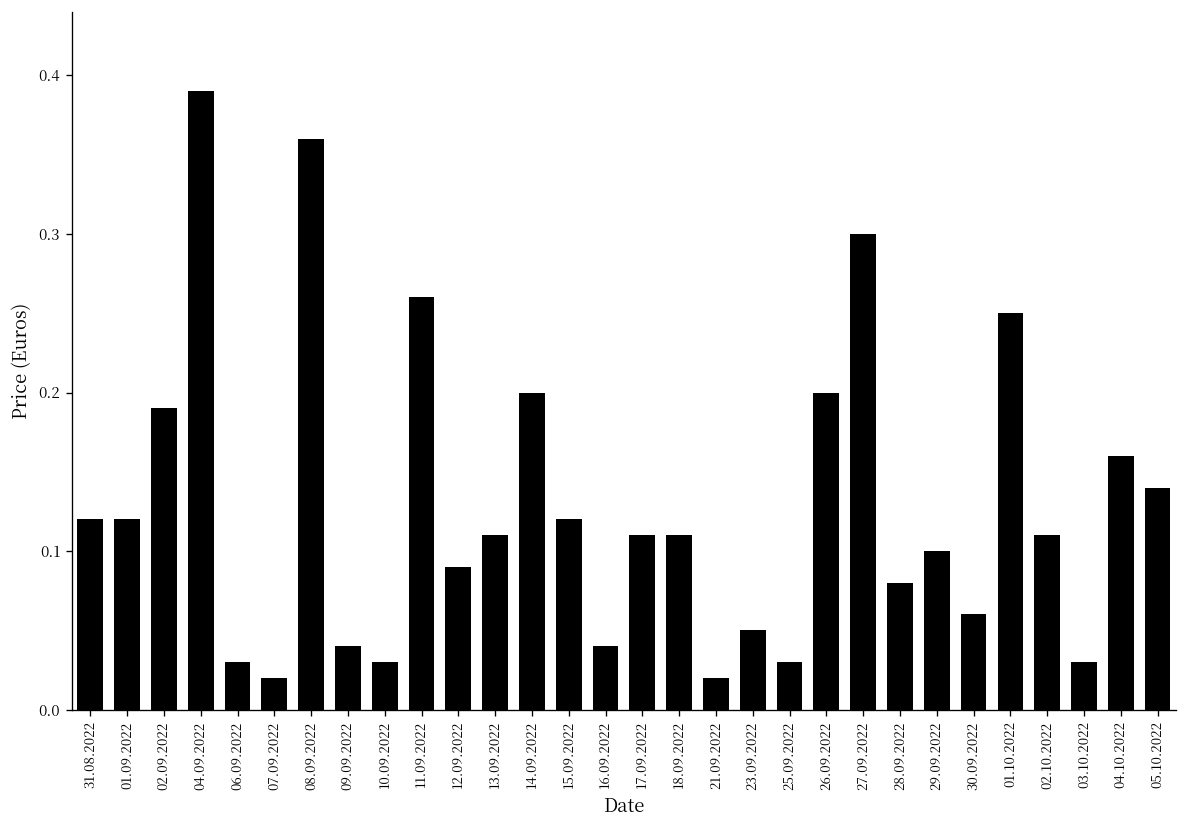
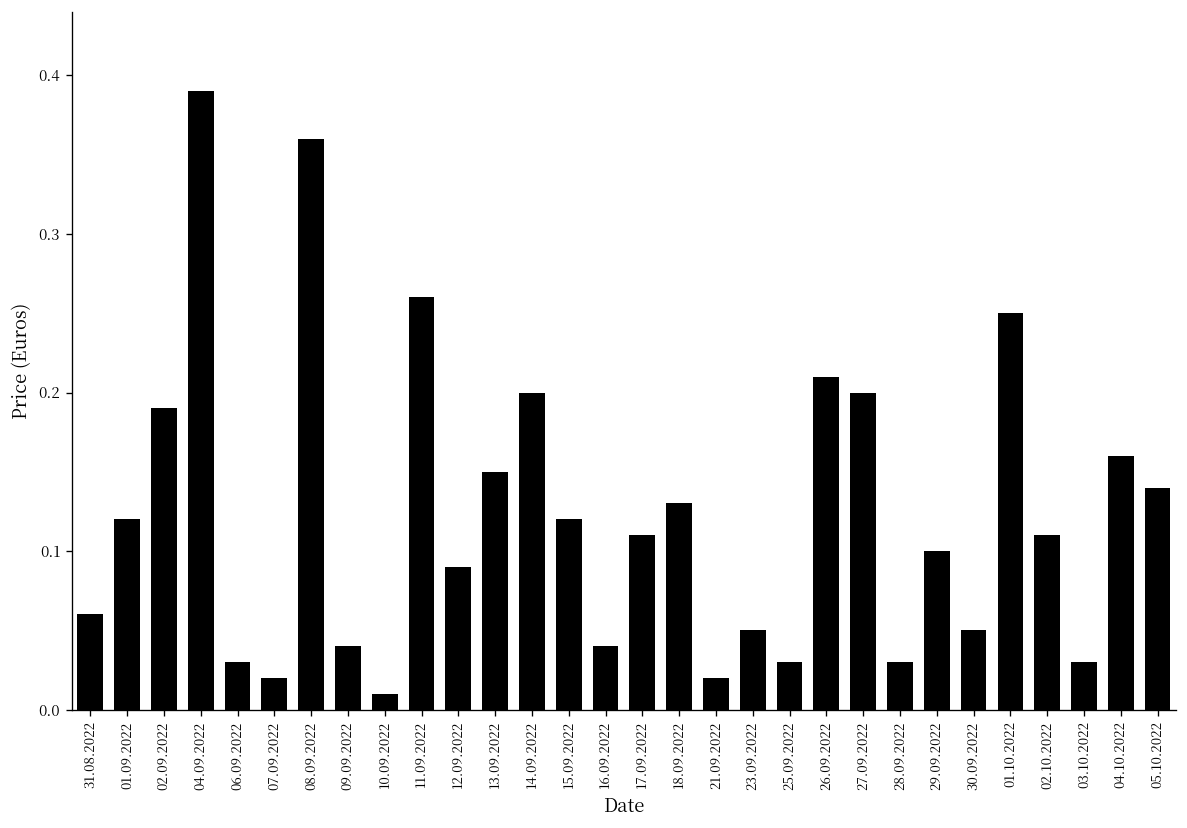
  {
-   "31.08.2022": 0.12,
+   "31.08.2022": 0.06,
    "01.09.2022": 0.12,
    "02.09.2022": 0.19,
    "04.09.2022": 0.39,
    "06.09.2022": 0.03,
    "07.09.2022": 0.02,
    "08.09.2022": 0.36,
    "09.09.2022": 0.04,
-   "10.09.2022": 0.03,
+   "10.09.2022": 0.01,
    "11.09.2022": 0.26,
    "12.09.2022": 0.09,
-   "13.09.2022": 0.11,
+   "13.09.2022": 0.15,
    "14.09.2022": 0.20,
    "15.09.2022": 0.12,
    "16.09.2022": 0.04,
    "17.09.2022": 0.11,
-   "18.09.2022": 0.11,
+   "18.09.2022": 0.13,
    "21.09.2022": 0.02,
    "23.09.2022": 0.05,
    "25.09.2022": 0.03,
-   "26.09.2022": 0.20,
-   "27.09.2022": 0.3,
-   "28.09.2022": 0.08,
+   "26.09.2022": 0.21,
+   "27.09.2022": 0.2,
+   "28.09.2022": 0.03,
    "29.09.2022": 0.10,
-   "30.09.2022": 0.06,
+   "30.09.2022": 0.05,
    "01.10.2022": 0.25,
    "02.10.2022": 0.11,
    "03.10.2022": 0.03,
    "04.10.2022": 0.16,
    "05.10.2022": 0.14
  }
